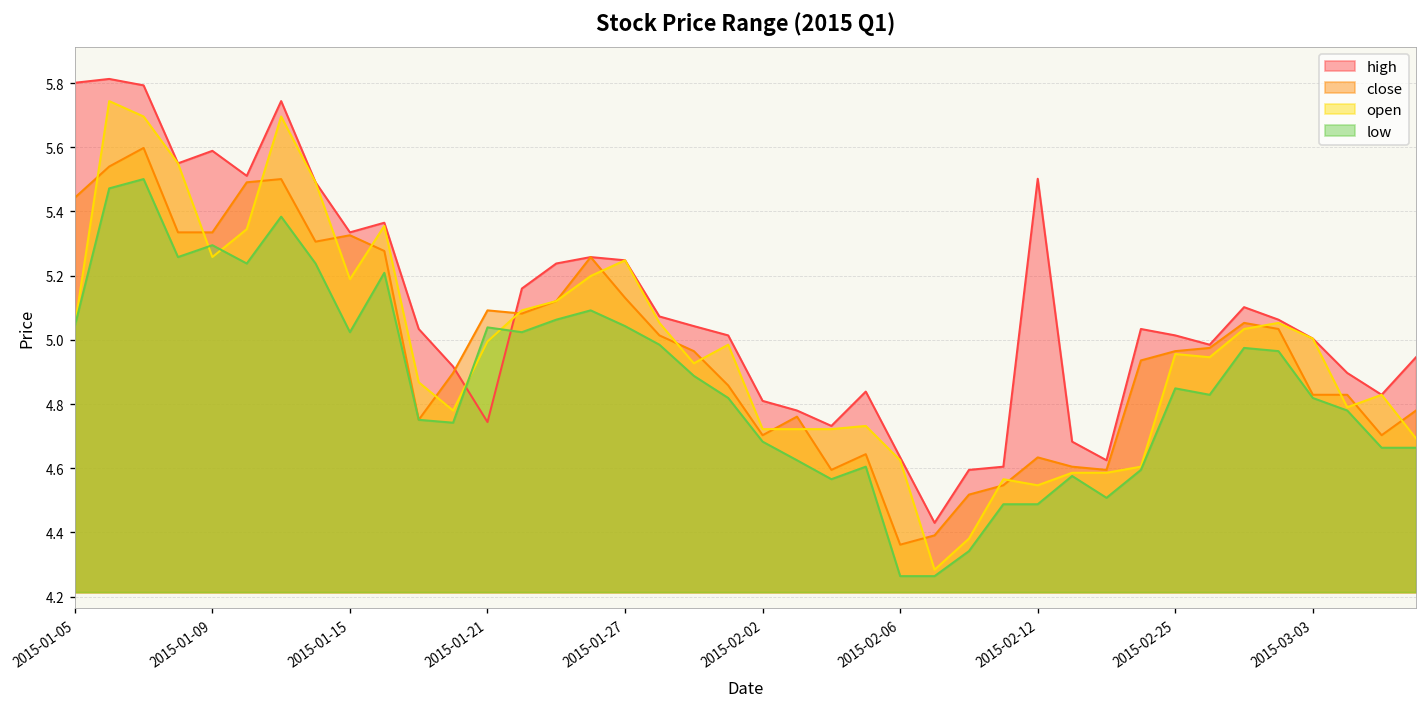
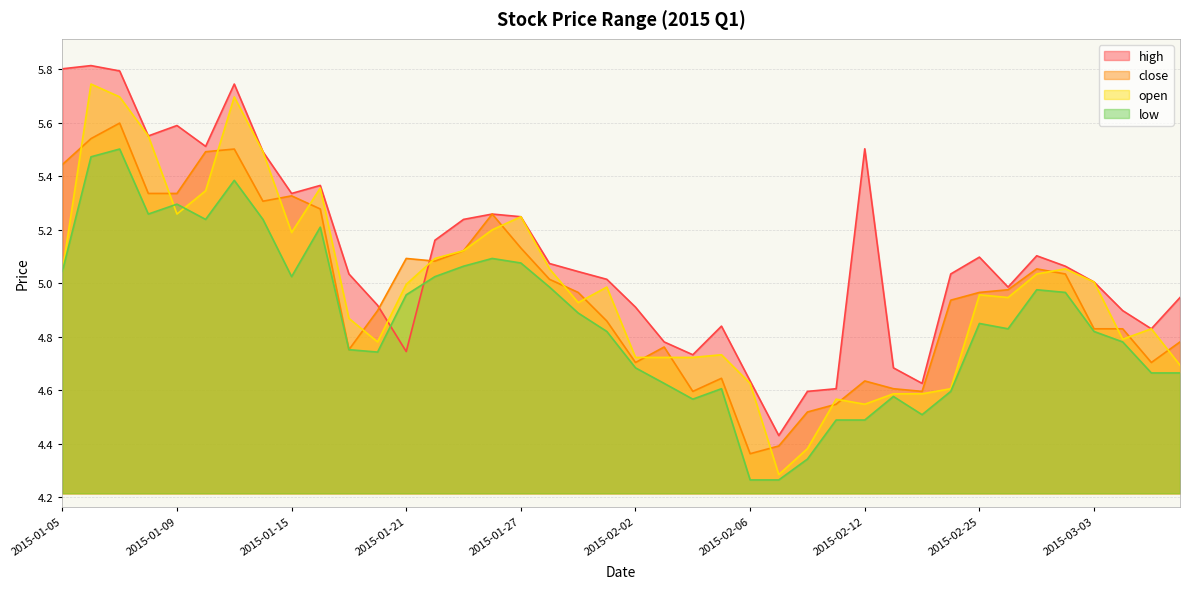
  {
    "high": {
      "2015-01-05": 5.80,
      "2015-01-09": 5.59,
      "2015-01-21": 4.74,
-     "2015-02-02": 4.81,
+     "2015-02-02": 4.91,
      "2015-02-12": 5.50,
-     "2015-02-25": 5.01
+     "2015-02-25": 5.10
    },
    "low": {
      "2015-01-09": 5.30,
      "2015-01-15": 5.02,
-     "2015-01-21": 5.04,
-     "2015-01-27": 5.04,
+     "2015-01-21": 4.96,
+     "2015-01-27": 5.08,
      "2015-02-02": 4.68,
      "2015-02-06": 4.26,
      "2015-02-12": 4.49,
      "2015-02-25": 4.85,
      "2015-03-03": 4.82
    }
  }
